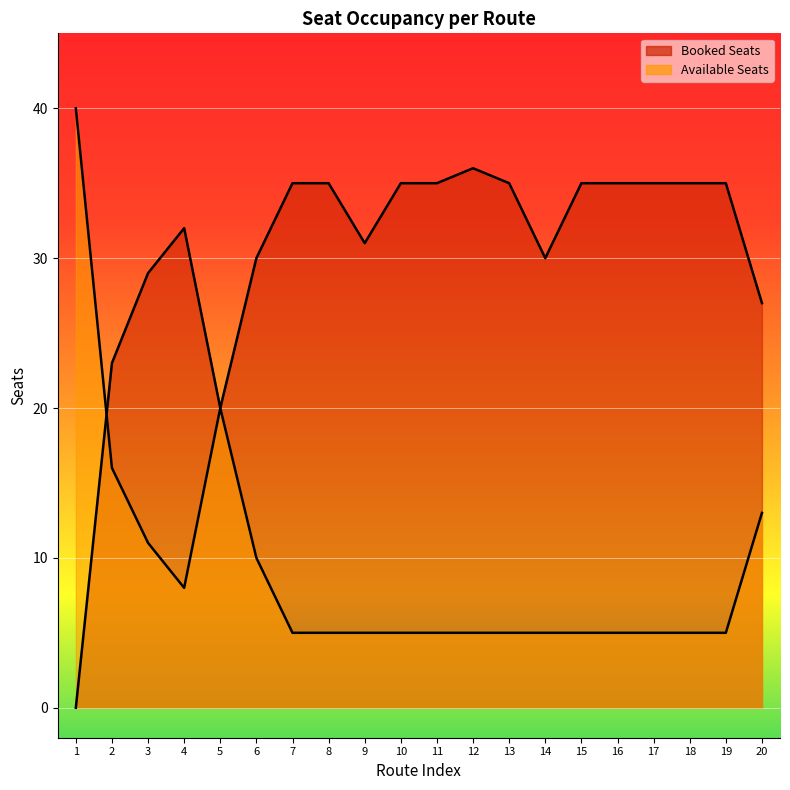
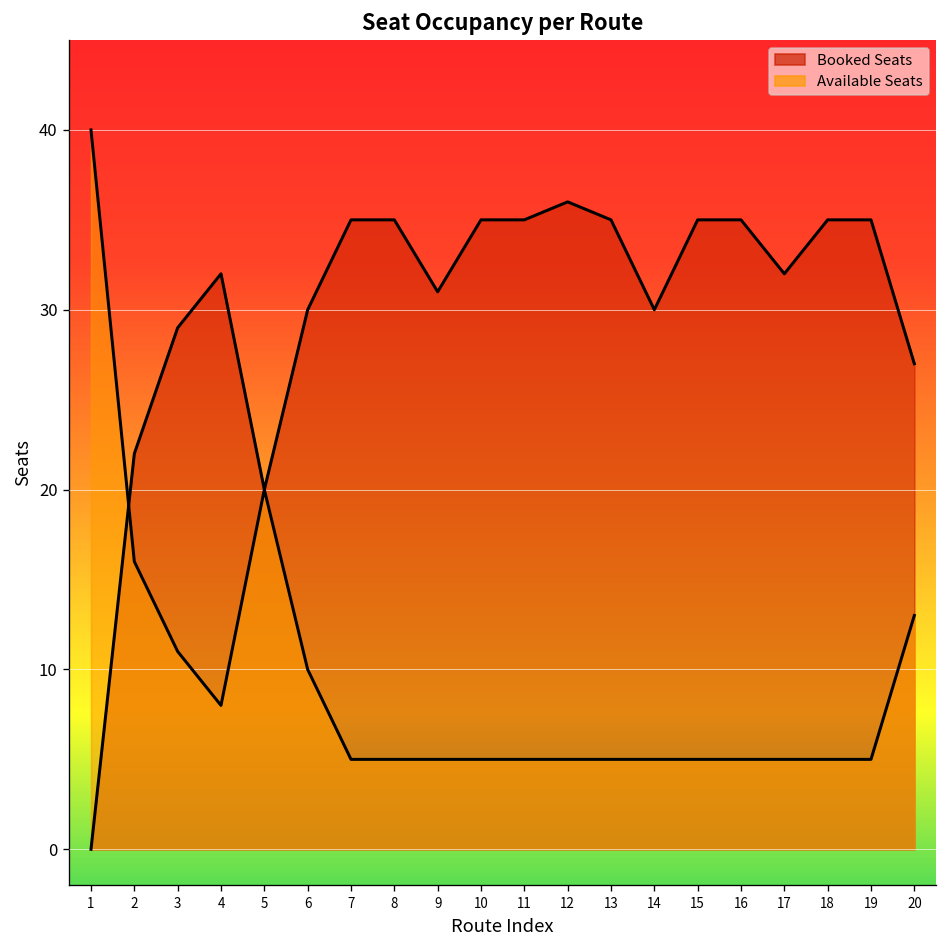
  {
    "Booked Seats": {
      "1": 0,
-     "2": 23,
+     "2": 22,
      "3": 29,
      "4": 32,
      "6": 30,
      "7": 35,
      "8": 35,
      "9": 31,
      "10": 35,
      "11": 35,
      "12": 36,
      "13": 35,
      "14": 30,
      "15": 35,
      "16": 35,
-     "17": 35,
+     "17": 32,
      "18": 35,
      "19": 35,
      "20": 27
    },
    "Available Seats": {
      "1": 40,
      "2": 16,
      "3": 11,
      "4": 8,
      "6": 10,
      "7": 5,
      "8": 5,
      "9": 5,
      "10": 5,
      "11": 5,
      "12": 5,
      "13": 5,
      "14": 5,
      "15": 5,
      "16": 5,
      "17": 5,
      "18": 5,
      "19": 5,
      "20": 13
    }
  }
